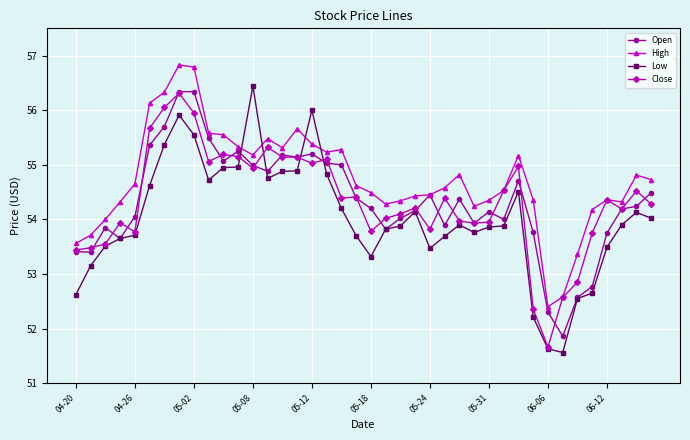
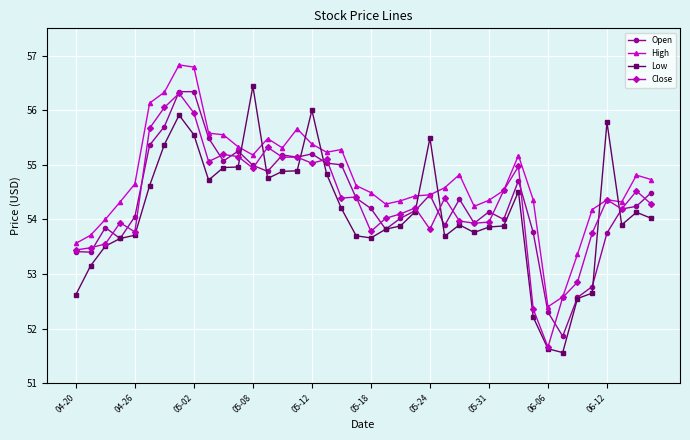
  {
    "Low": {
      "04-20": 52.6,
      "04-26": 53.7,
      "05-02": 55.6,
      "05-08": 56.4,
      "05-12": 56.0,
-     "05-18": 53.3,
-     "05-24": 53.5,
+     "05-18": 53.7,
+     "05-24": 55.5,
      "05-31": 53.9,
-     "06-12": 53.5
+     "06-12": 55.8
    }
  }
